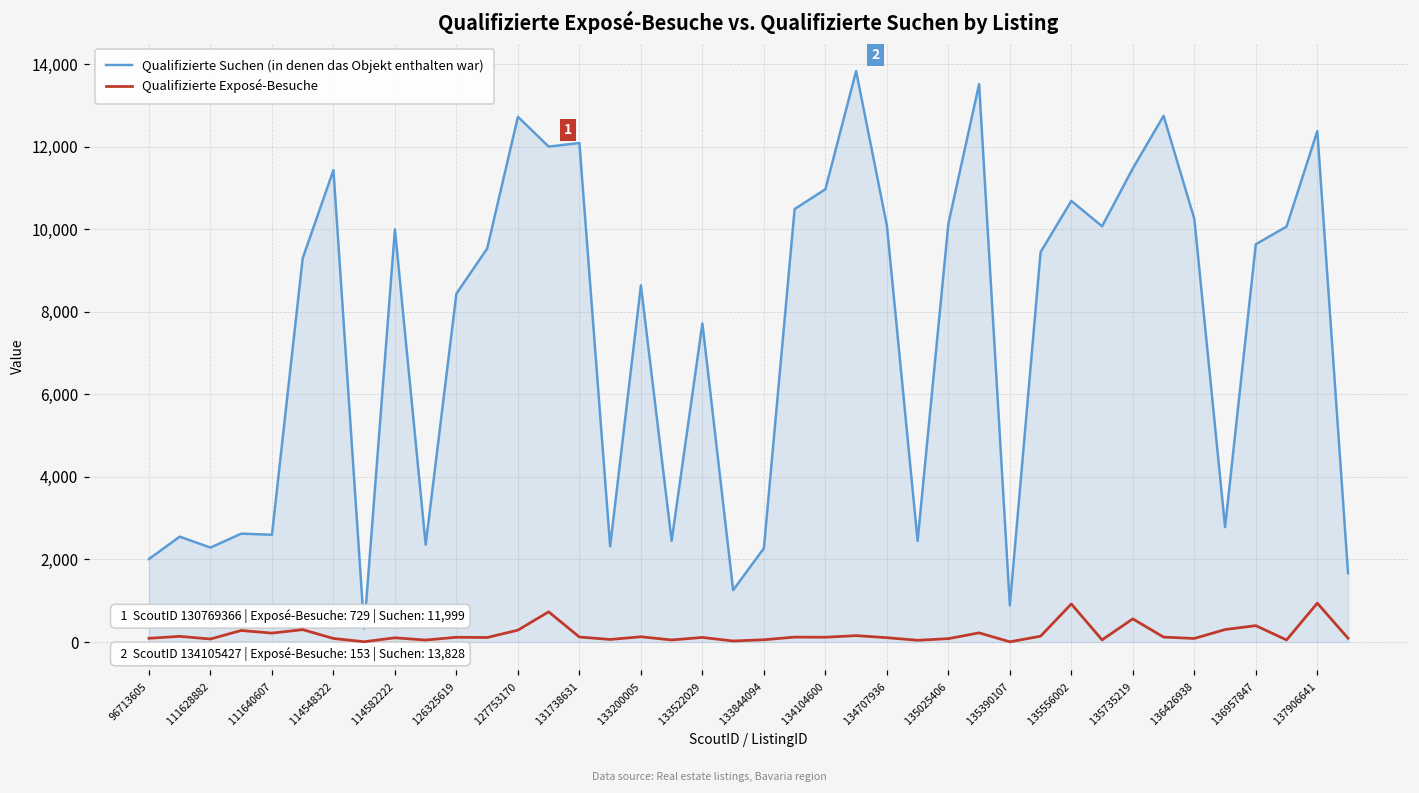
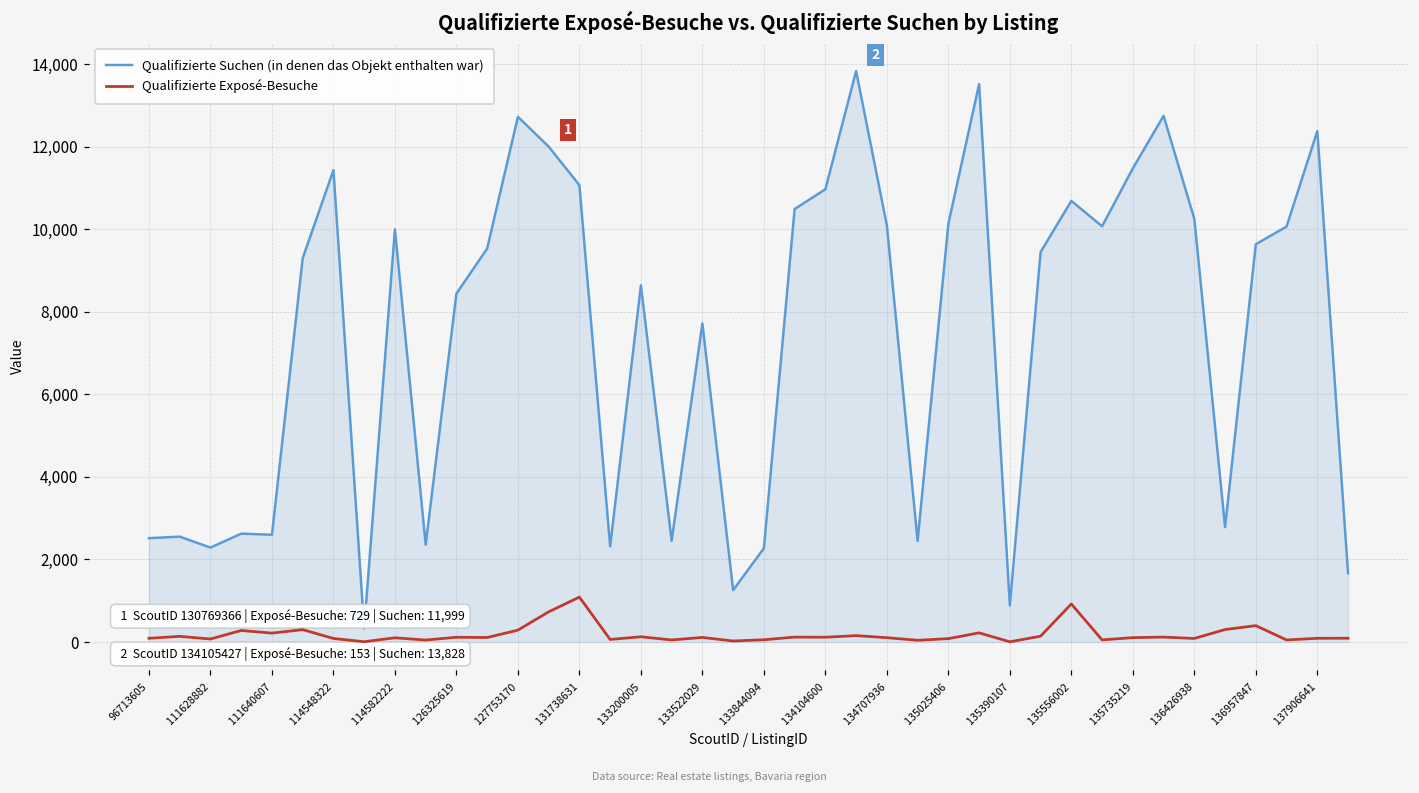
  {
    "Qualifizierte Suchen (in denen das Objekt enthalten war)": {
-     "96713605": "2,000",
+     "96713605": "2,500",
      "111628882": "2,300",
      "111640607": "2,600",
      "114548322": "11,400",
      "114582222": "10,000",
      "126325619": "8,400",
      "127753170": "12,700",
-     "131738631": "12,100",
+     "131738631": "11,100",
      "133200005": "8,600",
      "133522029": "7,700",
      "133844094": "2,300",
      "134104600": "11,000",
      "134707936": "10,100",
      "135025406": "10,100",
      "135390107": "900",
      "135556002": "10,700",
      "135735219": "11,500",
      "136426938": "10,300",
      "136957847": "9,600",
      "137906641": "12,400"
    },
    "Qualifizierte Exposé-Besuche": {
      "96713605": "100",
      "111628882": "100",
      "111640607": "200",
      "114548322": "100",
      "114582222": "100",
      "126325619": "100",
      "127753170": "300",
-     "131738631": "100",
+     "131738631": "1,100",
      "133200005": "100",
      "133522029": "100",
      "133844094": "100",
      "134104600": "100",
      "134707936": "100",
      "135025406": "100",
      "135390107": "0",
      "135556002": "900",
-     "135735219": "600",
+     "135735219": "100",
      "136426938": "100",
      "136957847": "400",
-     "137906641": "900"
+     "137906641": "100"
    }
  }
